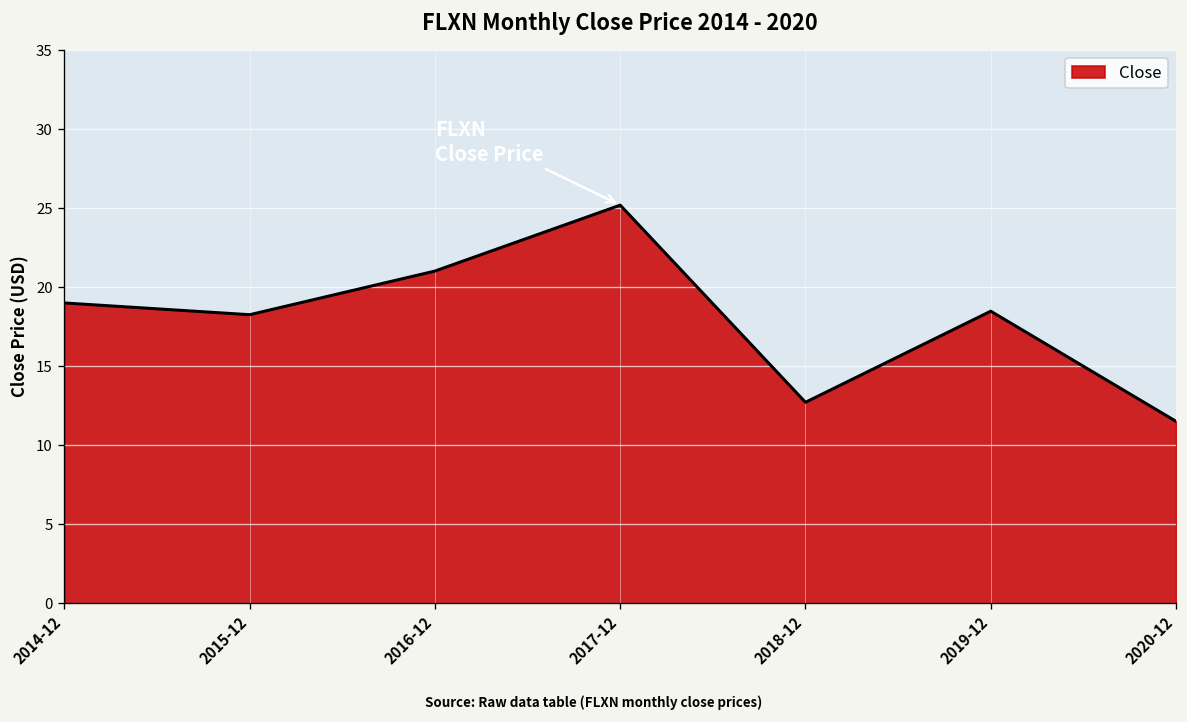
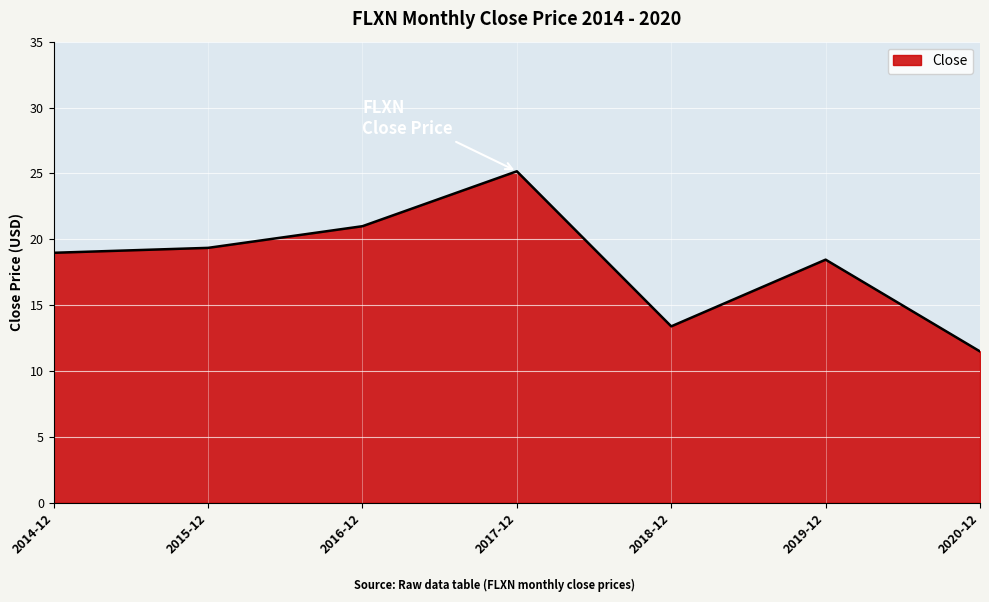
  {
    "2014-12": 19.0,
-   "2015-12": 18.2,
+   "2015-12": 19.3,
    "2016-12": 21.0,
    "2017-12": 25.2,
-   "2018-12": 12.7,
+   "2018-12": 13.4,
    "2019-12": 18.4,
    "2020-12": 11.5
  }
